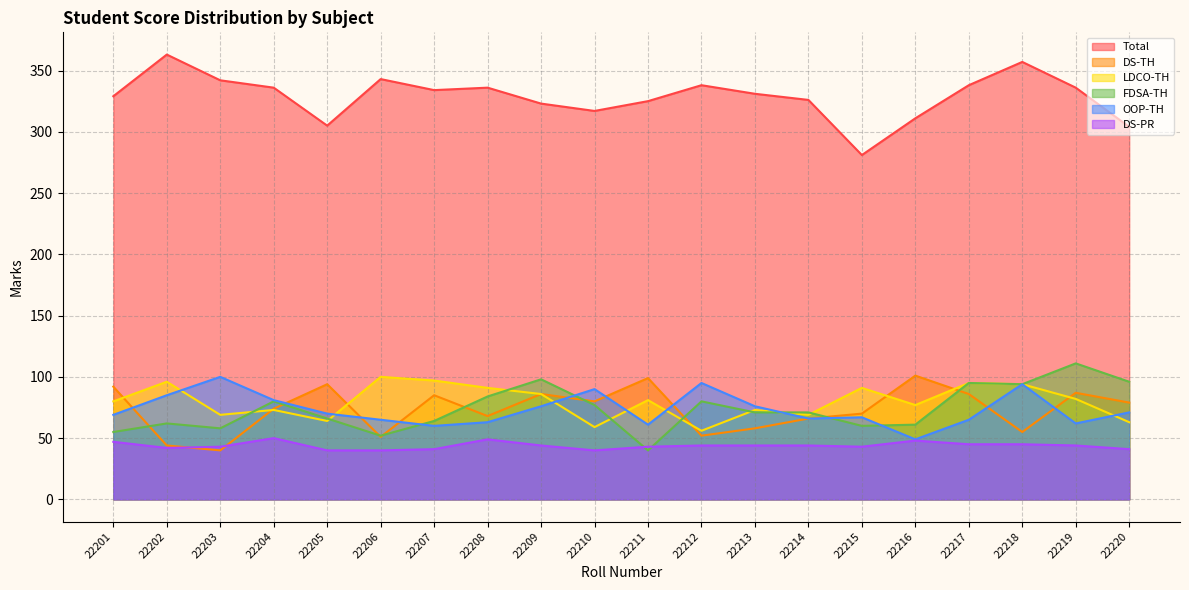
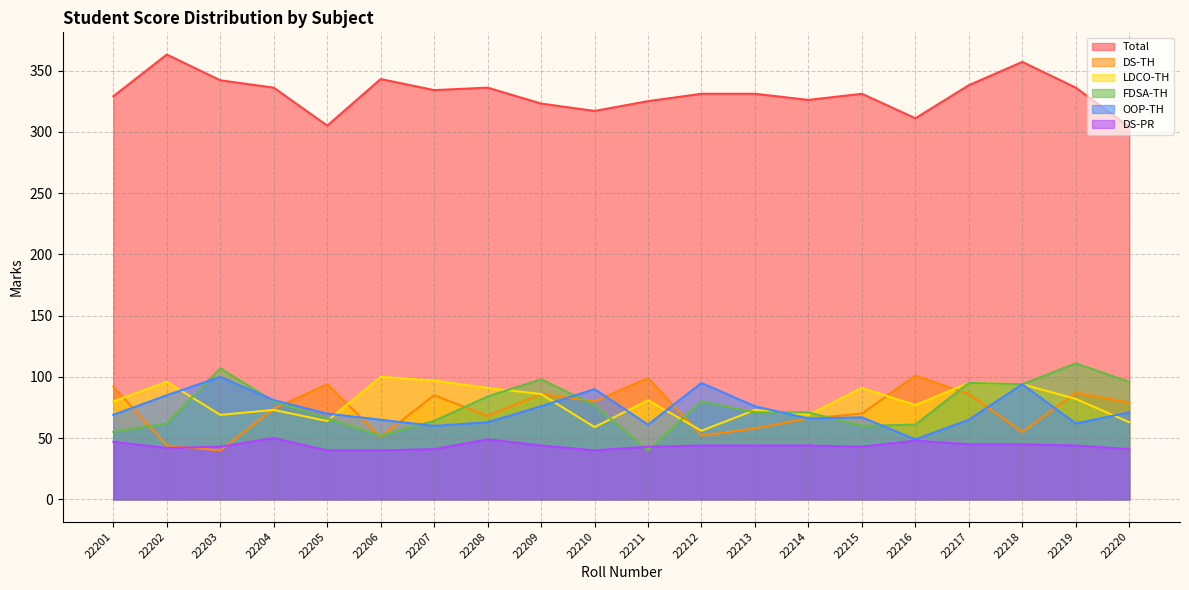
  {
    "Total": {
      "22201": 329,
      "22202": 363,
      "22203": 342,
      "22204": 336,
      "22205": 305,
      "22206": 343,
      "22207": 334,
      "22208": 336,
      "22209": 323,
      "22210": 317,
      "22211": 325,
-     "22212": 338,
+     "22212": 331,
      "22213": 331,
      "22214": 326,
-     "22215": 281,
+     "22215": 331,
      "22216": 311,
      "22217": 338,
      "22218": 357,
      "22219": 336
    },
    "DS-TH": {
      "22201": 92,
      "22203": 40,
      "22205": 94,
      "22207": 85,
      "22208": 68,
      "22210": 80,
      "22211": 99,
      "22212": 52,
      "22213": 58,
      "22215": 70,
      "22216": 101,
      "22217": 86,
      "22218": 55,
      "22219": 87,
      "22220": 79
    },
    "LDCO-TH": {
      "22201": 80,
      "22202": 96,
      "22203": 69,
      "22206": 100,
      "22207": 97,
      "22208": 91,
      "22210": 59,
      "22211": 81,
      "22212": 56,
      "22215": 91,
      "22216": 77,
      "22219": 82,
      "22220": 63
    },
    "FDSA-TH": {
      "22201": 55,
      "22202": 62,
-     "22203": 58,
+     "22203": 107,
      "22207": 64,
      "22208": 84,
      "22209": 98,
      "22210": 77,
      "22211": 40,
      "22212": 80,
      "22215": 60,
      "22216": 61,
      "22219": 111,
      "22220": 96
    },
    "OOP-TH": {
      "22201": 69,
      "22202": 85,
      "22203": 100,
      "22205": 70,
      "22206": 65,
      "22207": 60,
      "22208": 63,
      "22209": 76,
      "22210": 90,
      "22211": 61,
      "22212": 95,
      "22213": 76,
      "22215": 67,
      "22217": 65,
      "22219": 62,
      "22220": 71
    },
    "DS-PR": {
      "22201": 47,
      "22203": 43,
      "22204": 50,
      "22205": 40,
      "22206": 40,
      "22207": 41,
      "22208": 49,
      "22209": 44,
      "22210": 40,
      "22211": 43,
      "22212": 44,
      "22213": 44,
      "22214": 44,
      "22215": 43,
      "22217": 45,
      "22218": 45,
      "22219": 44,
      "22220": 41
    }
  }
